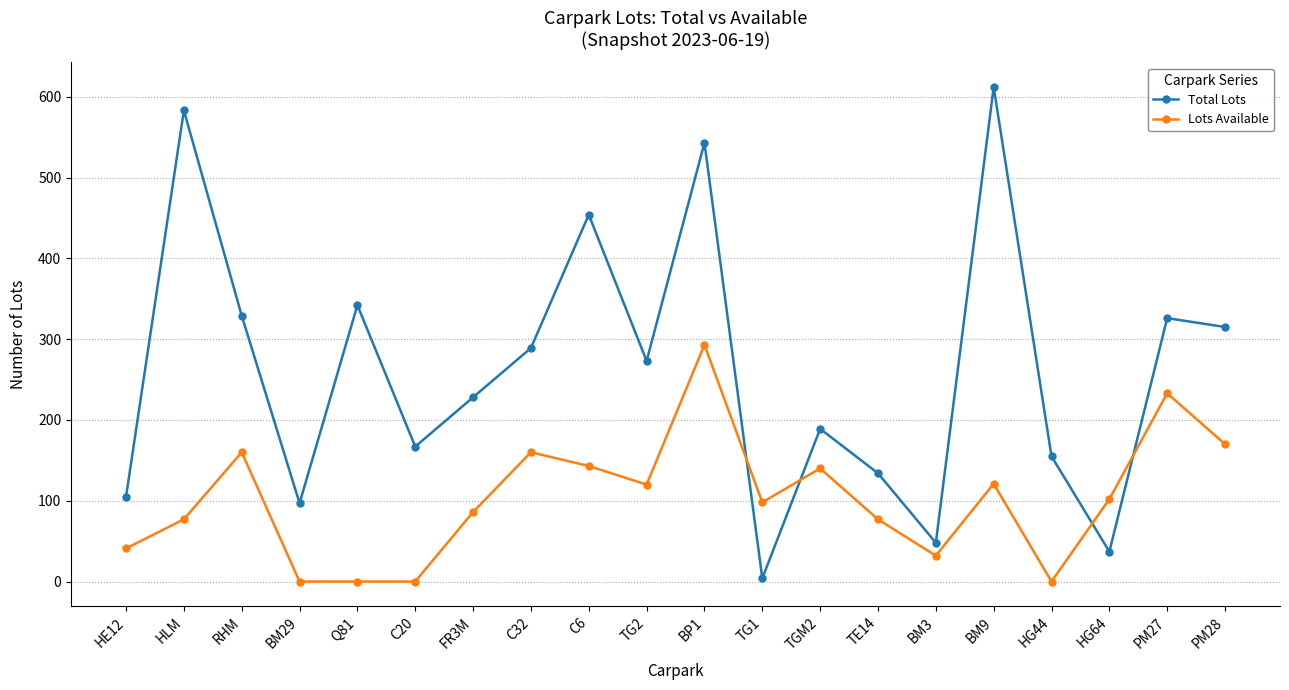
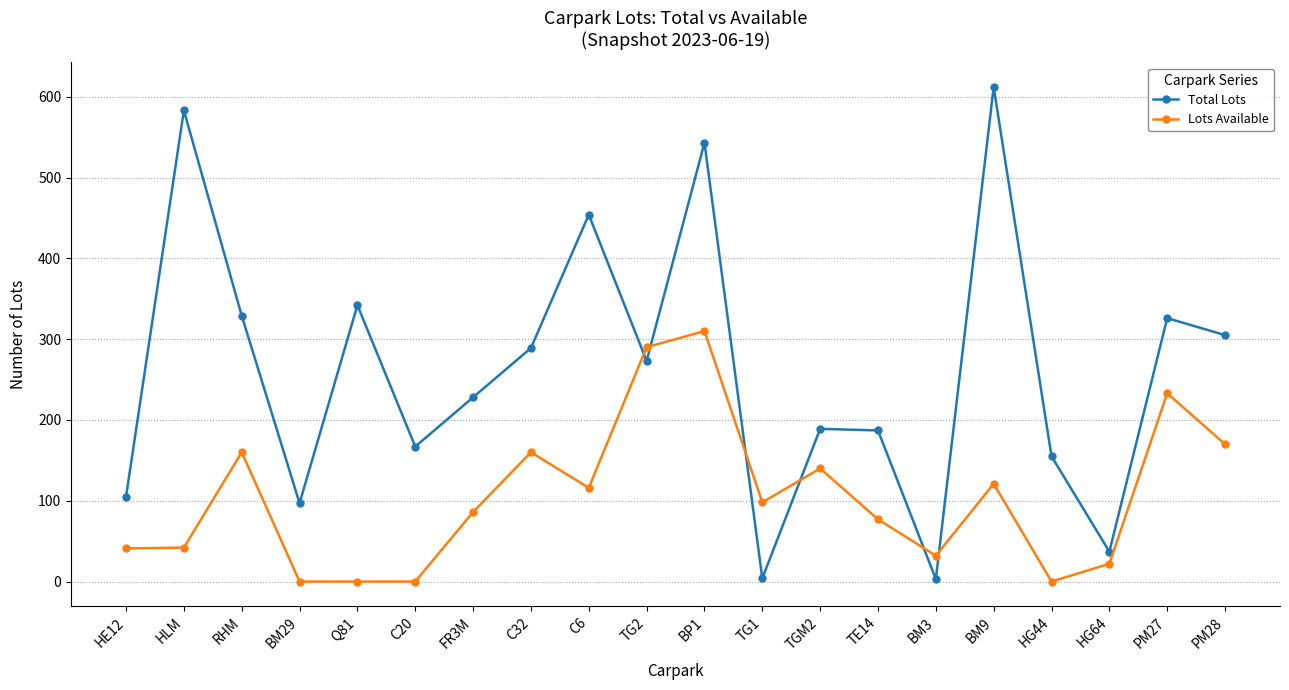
  {
    "Total Lots": {
      "HE12": 110,
      "HLM": 580,
      "RHM": 330,
      "BM29": 100,
      "Q81": 340,
      "C20": 170,
      "FR3M": 230,
      "C32": 290,
      "C6": 450,
      "TG2": 270,
      "BP1": 540,
      "TG1": 0,
      "TGM2": 190,
-     "TE14": 130,
-     "BM3": 50,
+     "TE14": 190,
+     "BM3": 0,
      "BM9": 610,
      "HG44": 160,
      "HG64": 40,
      "PM27": 330,
-     "PM28": 320
+     "PM28": 310
    },
    "Lots Available": {
      "HE12": 40,
-     "HLM": 80,
+     "HLM": 40,
      "RHM": 160,
      "BM29": 0,
      "Q81": 0,
      "C20": 0,
      "FR3M": 90,
      "C32": 160,
-     "C6": 140,
-     "TG2": 120,
-     "BP1": 290,
+     "C6": 120,
+     "TG2": 290,
+     "BP1": 310,
      "TG1": 100,
      "TGM2": 140,
      "TE14": 80,
      "BM3": 30,
      "BM9": 120,
      "HG44": 0,
-     "HG64": 100,
+     "HG64": 20,
      "PM27": 230,
      "PM28": 170
    }
  }
